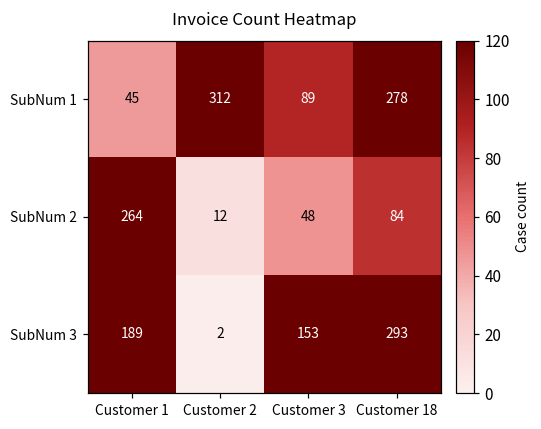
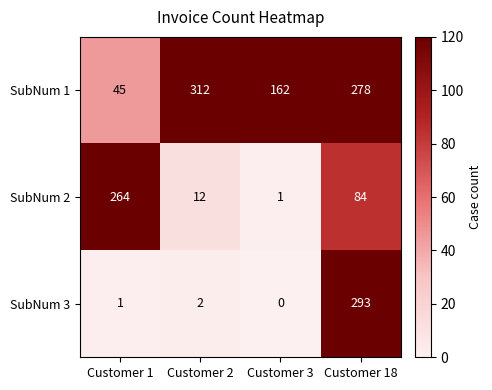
  {
    "SubNum 1": {
      "Customer 1": 45,
      "Customer 2": 312,
-     "Customer 3": 89,
+     "Customer 3": 162,
      "Customer 18": 278
    },
    "SubNum 2": {
      "Customer 1": 264,
      "Customer 2": 12,
-     "Customer 3": 48,
+     "Customer 3": 1,
      "Customer 18": 84
    },
    "SubNum 3": {
-     "Customer 1": 189,
+     "Customer 1": 1,
      "Customer 2": 2,
-     "Customer 3": 153,
+     "Customer 3": 0,
      "Customer 18": 293
    }
  }
